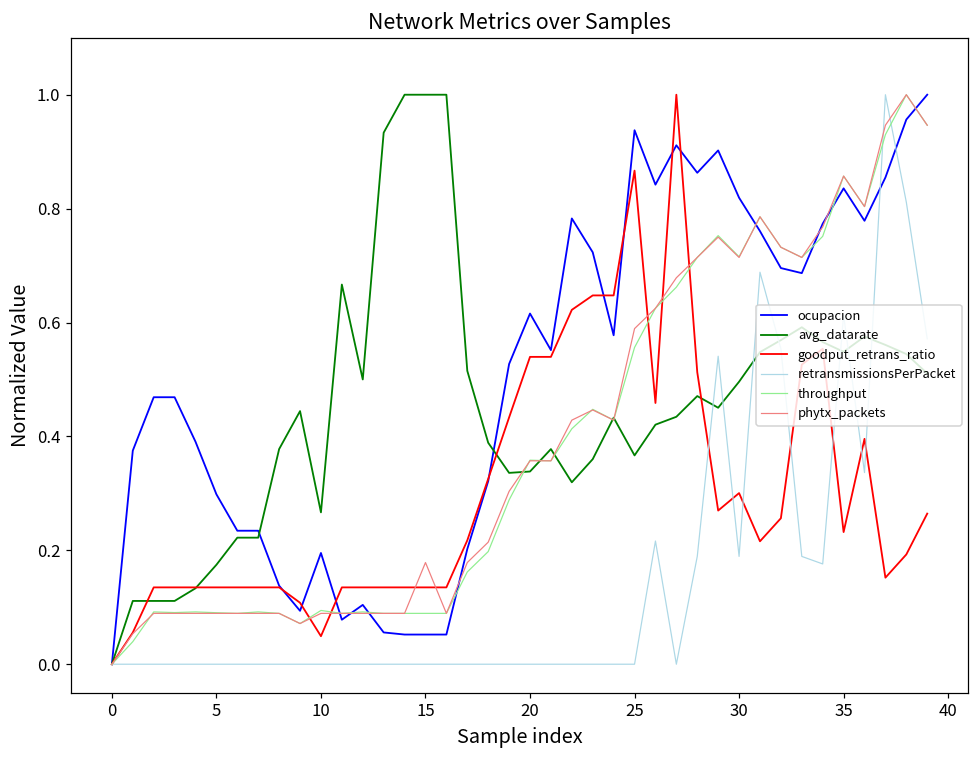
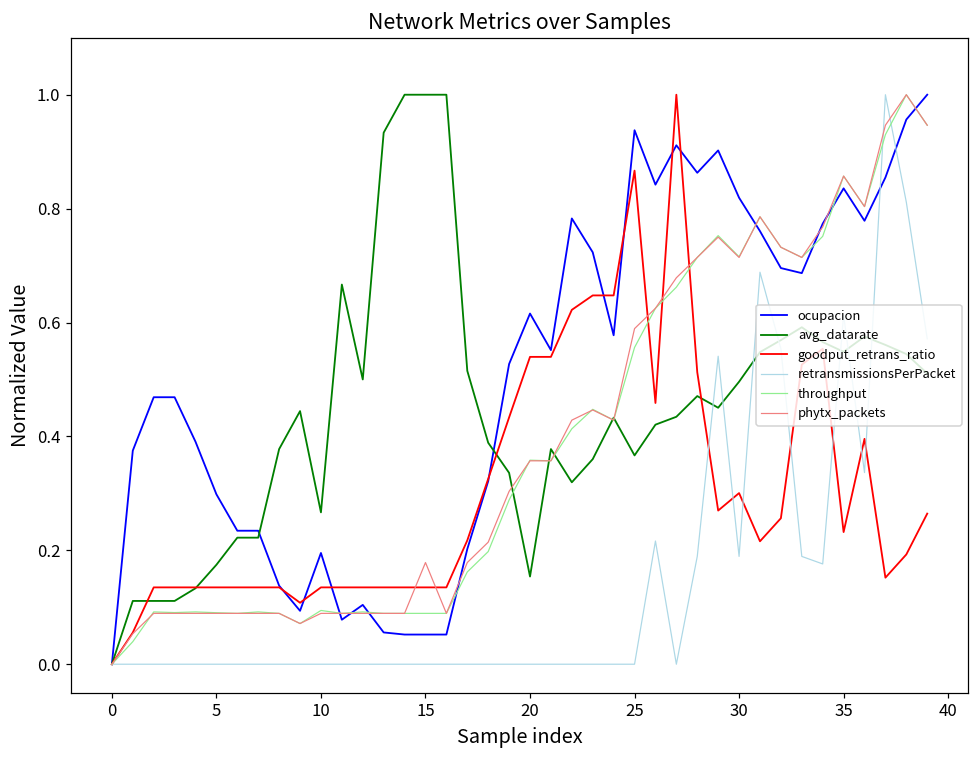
  {
    "ocupacion": {
      "5": 0.30,
      "10": 0.20,
      "15": 0.05,
      "20": 0.62,
      "25": 0.94,
      "30": 0.82,
      "35": 0.84
    },
    "avg_datarate": {
      "5": 0.17,
      "10": 0.27,
      "15": 1.00,
-     "20": 0.34,
+     "20": 0.15,
      "25": 0.37,
      "30": 0.50
    },
    "goodput_retrans_ratio": {
      "5": 0.13,
-     "10": 0.05,
+     "10": 0.13,
      "15": 0.13,
      "20": 0.54,
      "25": 0.87,
      "30": 0.30,
      "35": 0.23
    },
    "retransmissionsPerPacket": {
      "5": 0.00,
      "10": 0.00,
      "15": 0.00,
      "20": 0.00,
      "25": 0.00,
      "30": 0.19
    },
    "throughput": {
      "10": 0.09,
      "15": 0.09,
      "25": 0.56
    },
    "phytx_packets": {
      "10": 0.09,
      "15": 0.18,
      "25": 0.59
    }
  }
